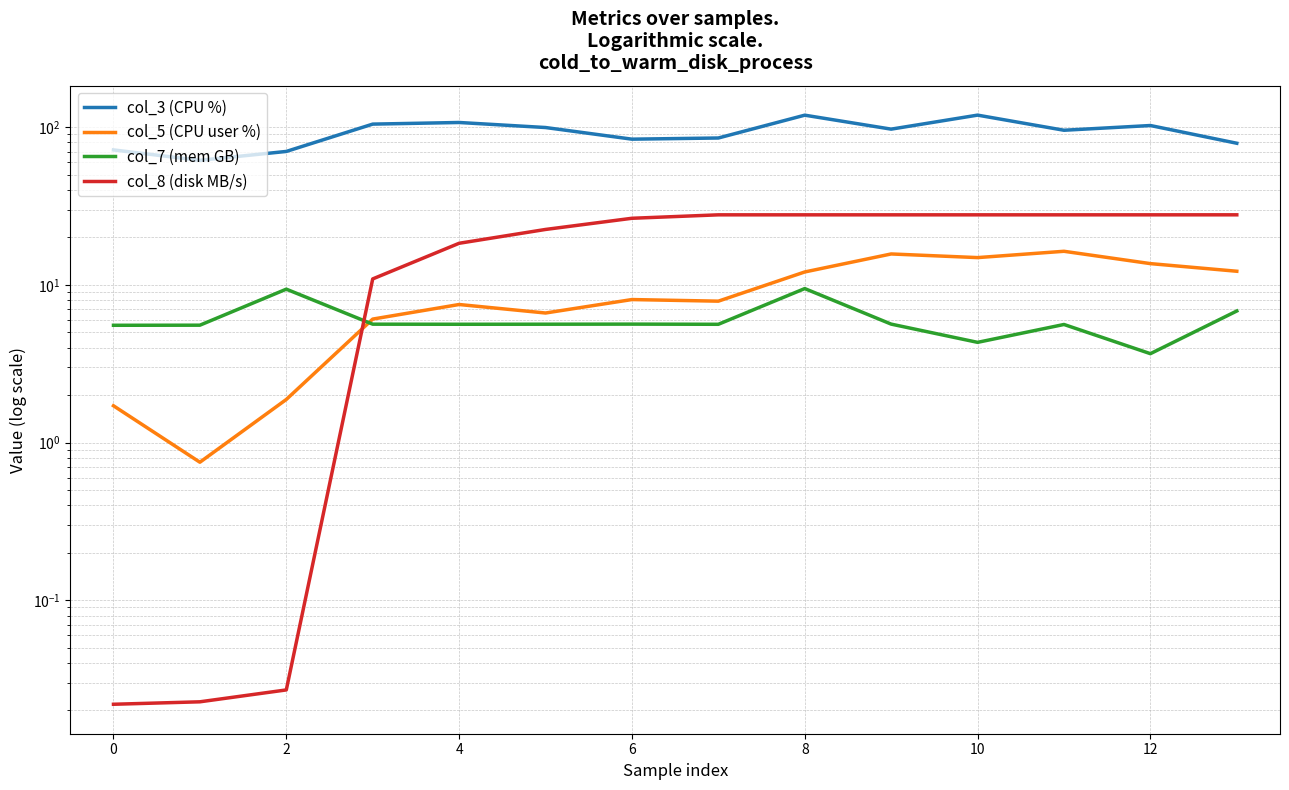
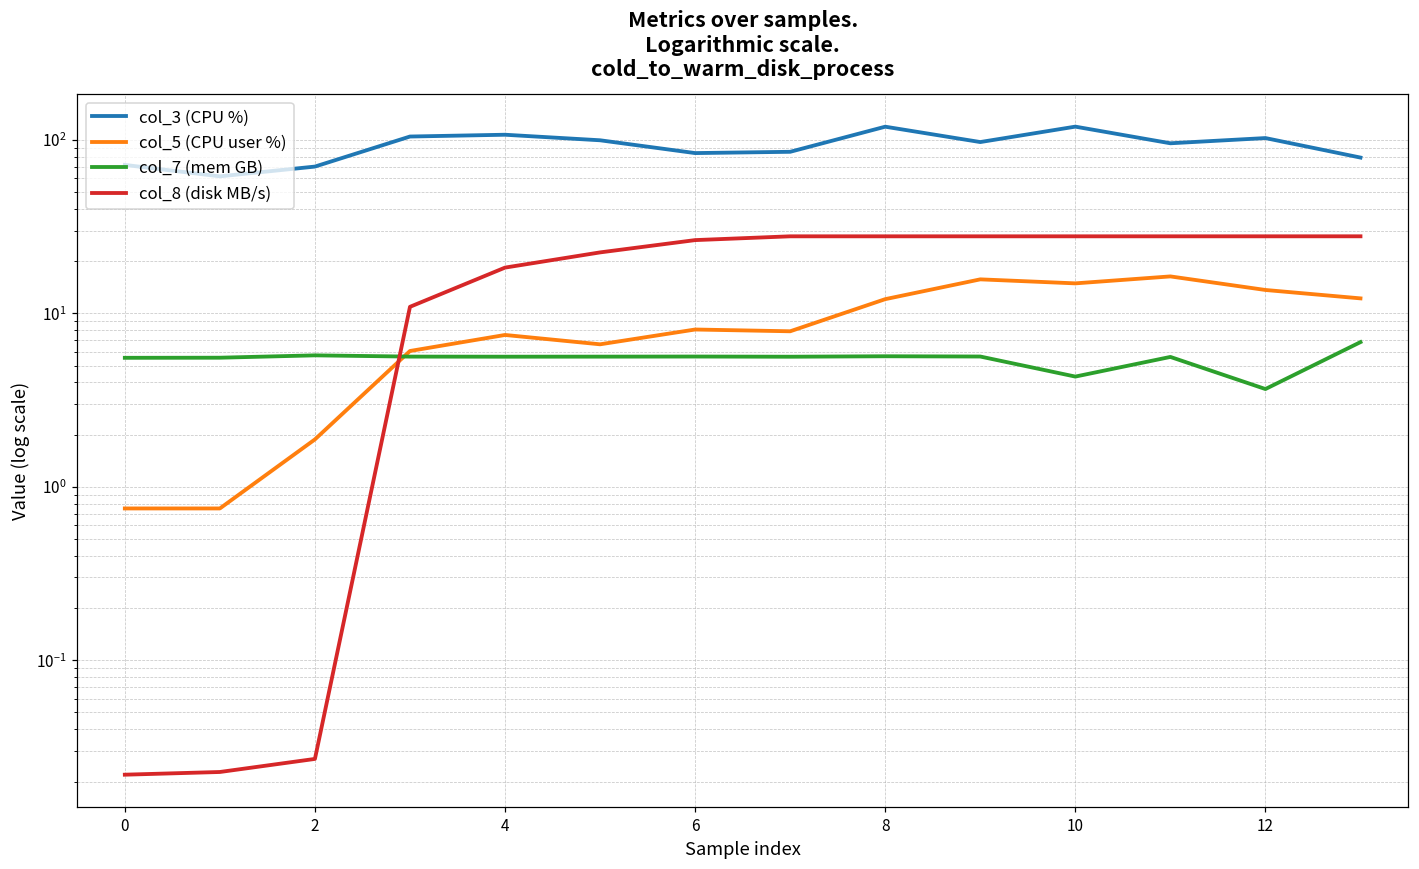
  {
    "col_3 (CPU %)": {
      "2": 70,
      "4": 110,
      "6": 80,
      "8": 120,
      "10": 120,
      "12": 100
    },
    "col_5 (CPU user %)": {
-     "0": 1.7,
+     "0": 0.8,
      "2": 1.9,
      "4": 8,
      "6": 8,
      "8": 12,
      "10": 15,
      "12": 14
    },
    "col_7 (mem GB)": {
      "0": 5.5,
-     "2": 9,
+     "2": 5.7,
      "4": 5.6,
      "6": 5.6,
-     "8": 9,
+     "8": 5.7,
      "10": 4.3,
      "12": 3.7
    },
    "col_8 (disk MB/s)": {
      "0": 0.022,
      "2": 0.027,
      "4": 18,
      "6": 26,
      "8": 28,
      "10": 28,
      "12": 28
    }
  }
